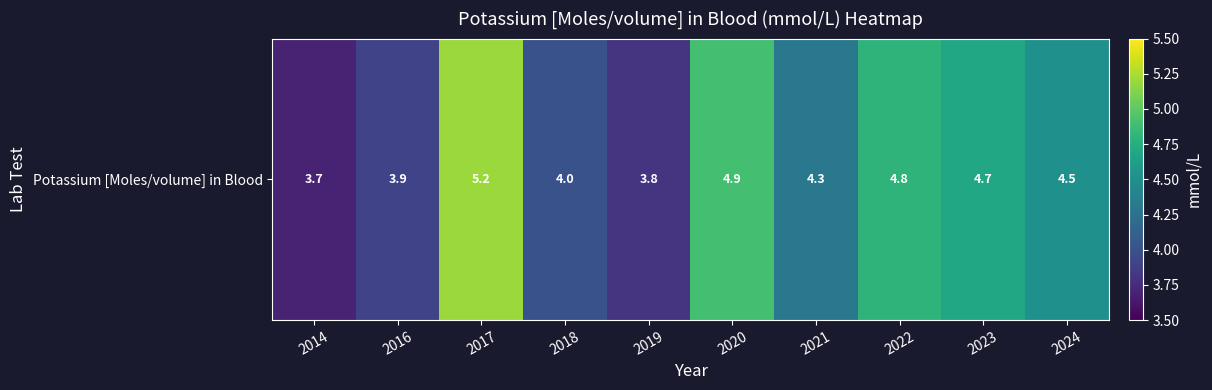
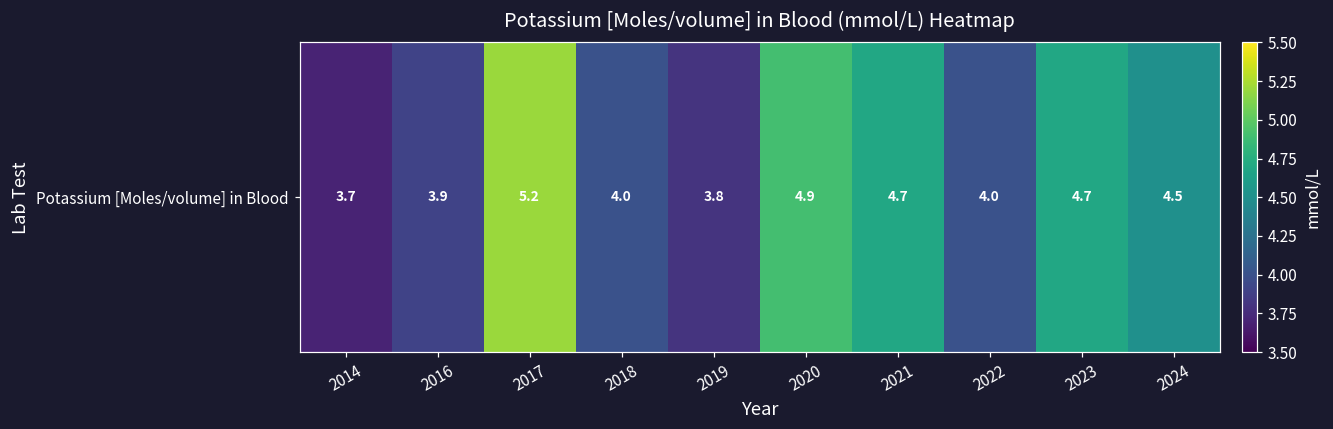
  {
    "Potassium [Moles/volume] in Blood": {
      "2014": 3.7,
      "2016": 3.9,
      "2017": 5.2,
      "2018": 4.0,
      "2019": 3.8,
      "2020": 4.9,
-     "2021": 4.3,
-     "2022": 4.8,
+     "2021": 4.7,
+     "2022": 4.0,
      "2023": 4.7,
      "2024": 4.5
    }
  }
